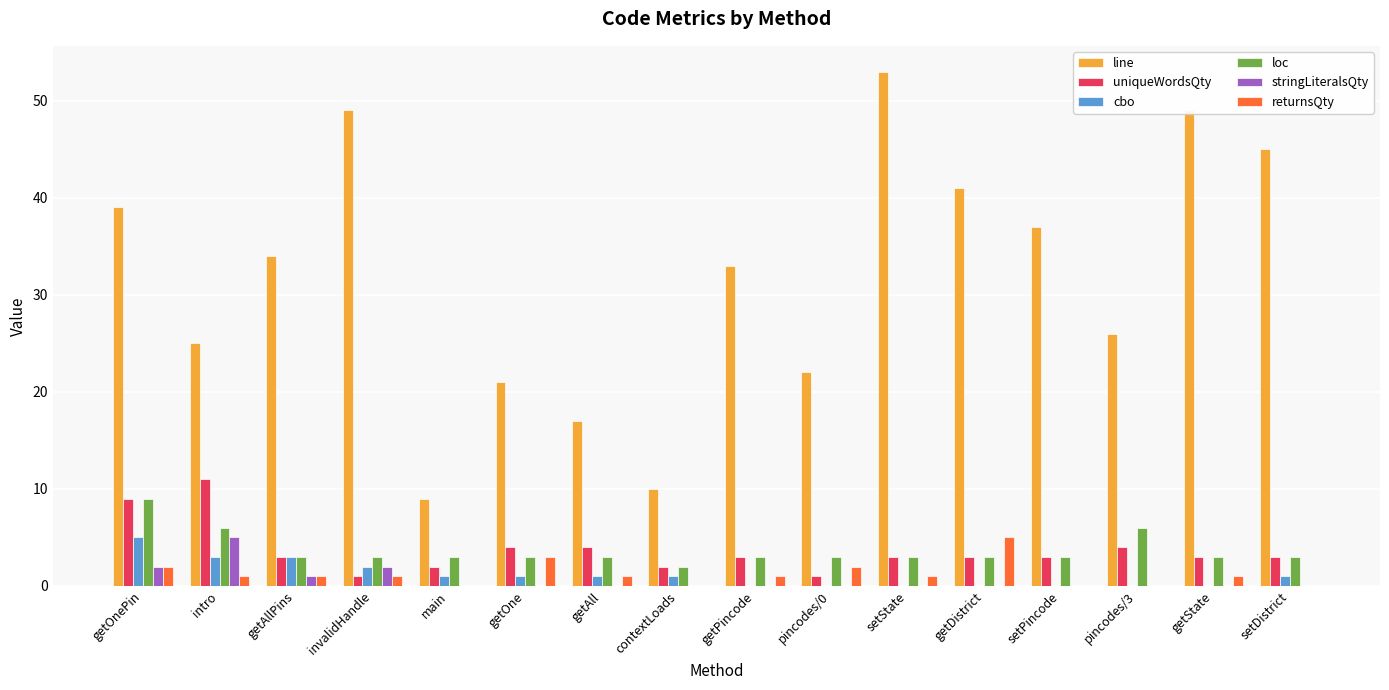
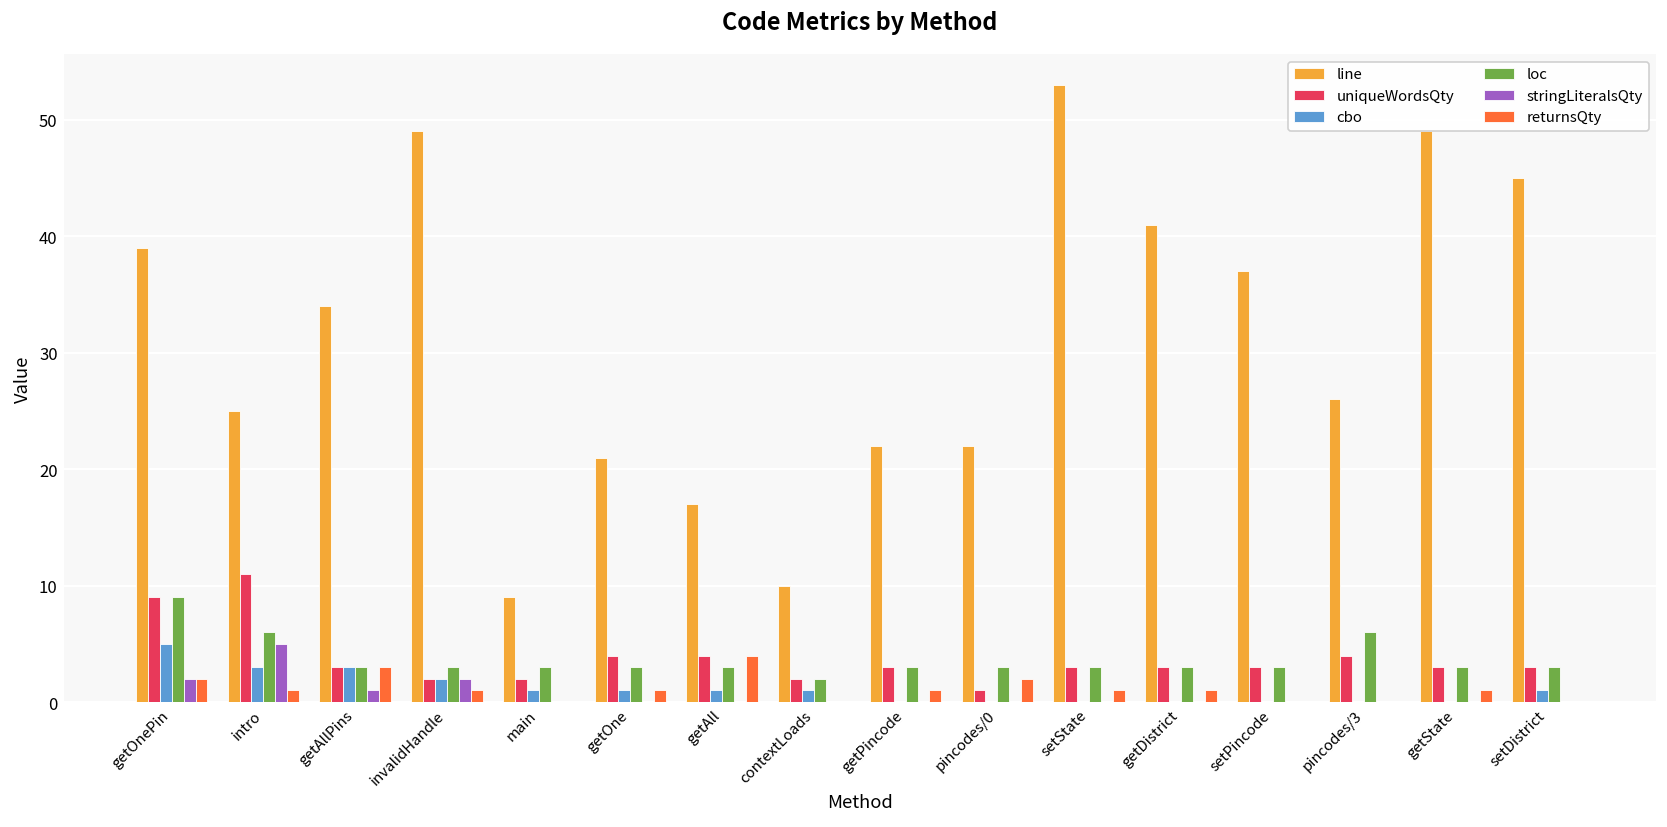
  {
    "line": {
      "getOnePin": 39,
      "intro": 25,
      "getAllPins": 34,
      "invalidHandle": 49,
      "main": 9,
      "getOne": 21,
      "getAll": 17,
      "contextLoads": 10,
-     "getPincode": 33,
+     "getPincode": 22,
      "pincodes/0": 22,
      "setState": 53,
      "getDistrict": 41,
      "setPincode": 37,
      "pincodes/3": 26,
      "setDistrict": 45
    },
    "uniqueWordsQty": {
      "getOnePin": 9,
      "intro": 11,
      "getAllPins": 3,
-     "invalidHandle": 1,
+     "invalidHandle": 2,
      "main": 2,
      "getOne": 4,
      "getAll": 4,
      "contextLoads": 2,
      "getPincode": 3,
      "pincodes/0": 1,
      "setState": 3,
      "getDistrict": 3,
      "setPincode": 3,
      "pincodes/3": 4,
      "getState": 3,
      "setDistrict": 3
    },
    "cbo": {
      "getOnePin": 5,
      "intro": 3,
      "getAllPins": 3,
      "invalidHandle": 2,
      "main": 1,
      "getOne": 1,
      "getAll": 1,
      "contextLoads": 1,
      "getPincode": 0,
      "pincodes/0": 0,
      "setState": 0,
      "getDistrict": 0,
      "setPincode": 0,
      "pincodes/3": 0,
      "getState": 0,
      "setDistrict": 1
    },
    "loc": {
      "getOnePin": 9,
      "intro": 6,
      "getAllPins": 3,
      "invalidHandle": 3,
      "main": 3,
      "getOne": 3,
      "getAll": 3,
      "contextLoads": 2,
      "getPincode": 3,
      "pincodes/0": 3,
      "setState": 3,
      "getDistrict": 3,
      "setPincode": 3,
      "pincodes/3": 6,
      "getState": 3,
      "setDistrict": 3
    },
    "stringLiteralsQty": {
      "getOnePin": 2,
      "intro": 5,
      "getAllPins": 1,
      "invalidHandle": 2,
      "main": 0,
      "getOne": 0,
      "getAll": 0,
      "contextLoads": 0,
      "getPincode": 0,
      "pincodes/0": 0,
      "setState": 0,
      "getDistrict": 0,
      "setPincode": 0,
      "pincodes/3": 0,
      "getState": 0,
      "setDistrict": 0
    },
    "returnsQty": {
      "getOnePin": 2,
      "intro": 1,
-     "getAllPins": 1,
+     "getAllPins": 3,
      "invalidHandle": 1,
      "main": 0,
-     "getOne": 3,
-     "getAll": 1,
+     "getOne": 1,
+     "getAll": 4,
      "contextLoads": 0,
      "getPincode": 1,
      "pincodes/0": 2,
      "setState": 1,
-     "getDistrict": 5,
+     "getDistrict": 1,
      "setPincode": 0,
      "pincodes/3": 0,
      "getState": 1,
      "setDistrict": 0
    }
  }
